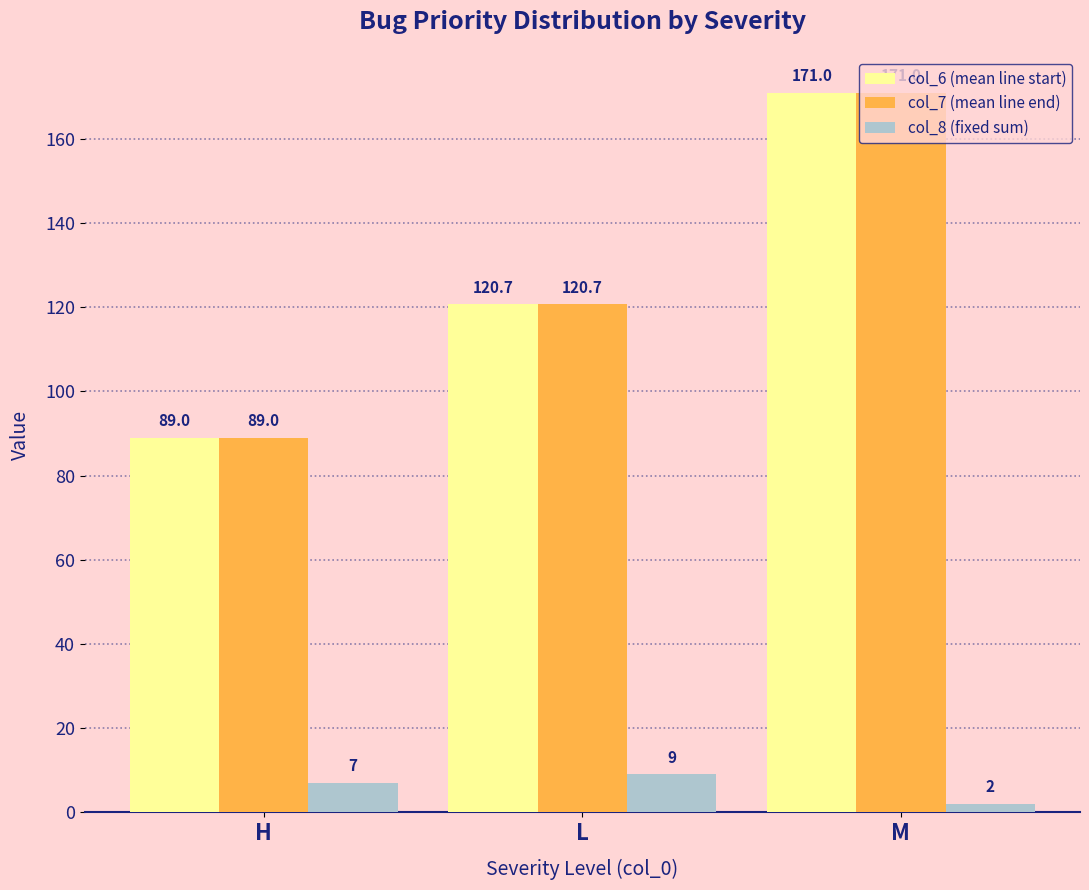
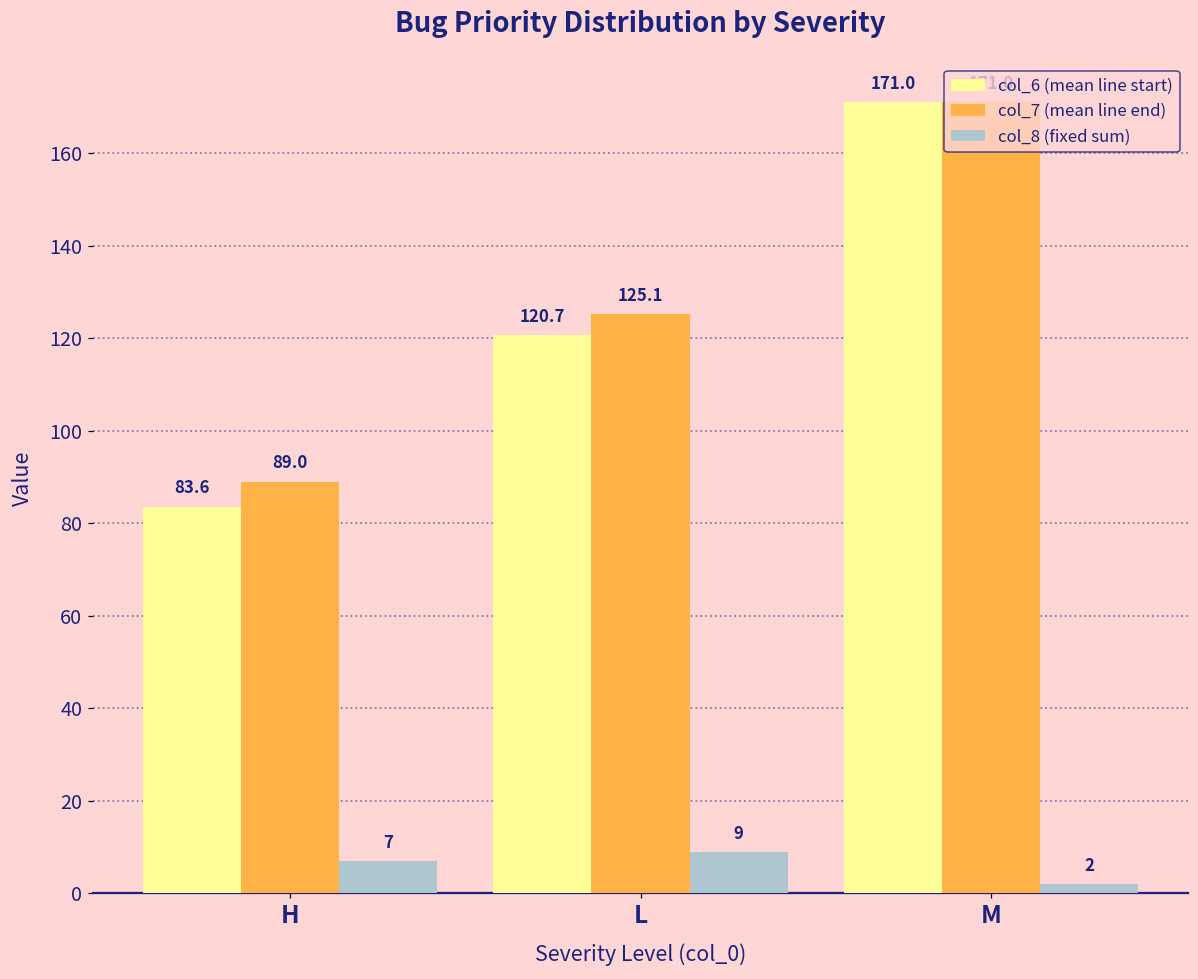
  {
    "col_6 (mean line start)": {
-     "H": 89.0,
+     "H": 83.6,
      "L": 120.7,
      "M": 171.0
    },
    "col_7 (mean line end)": {
      "H": 89.0,
-     "L": 120.7
+     "L": 125.1
    },
    "col_8 (fixed sum)": {
      "H": 7,
      "L": 9,
      "M": 2
    }
  }
